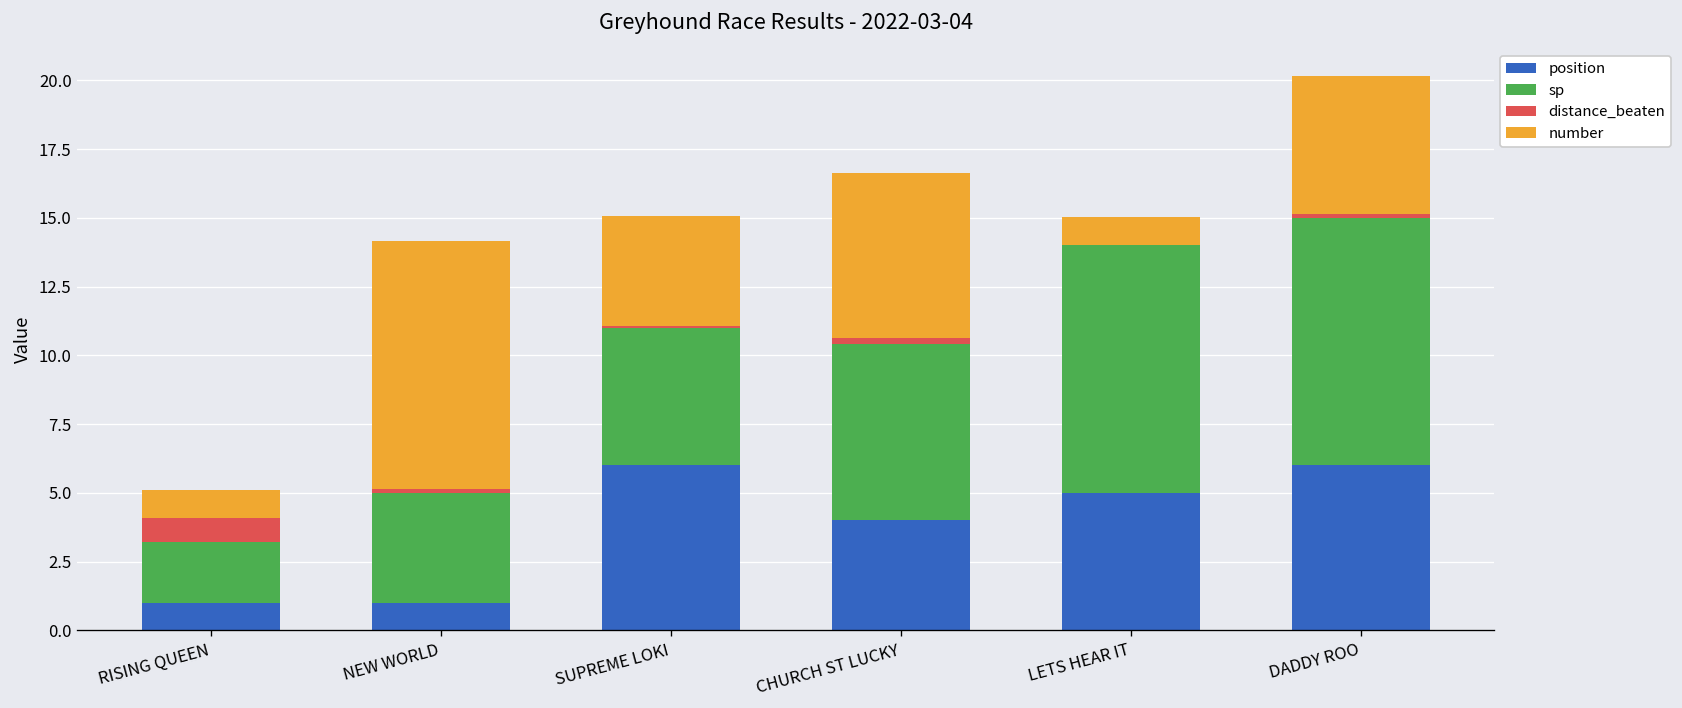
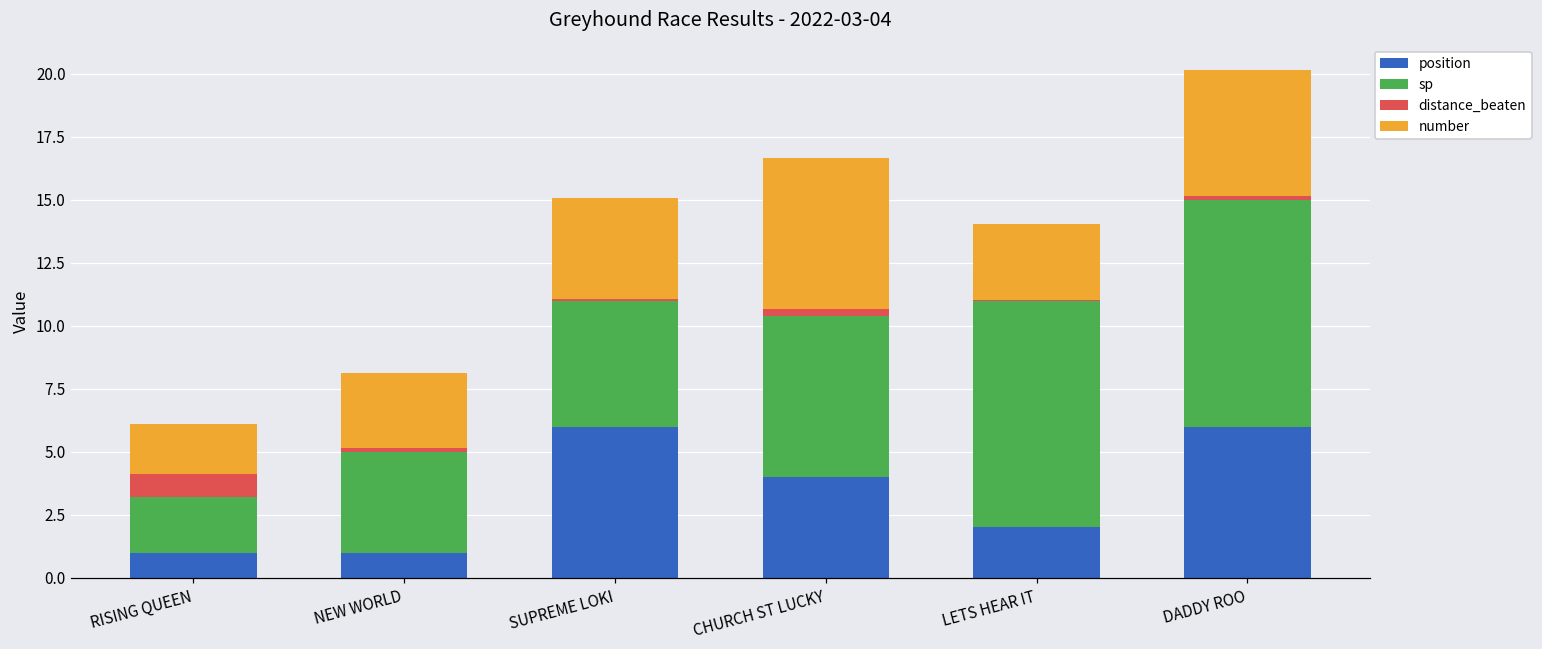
  {
    "position": {
      "RISING QUEEN": 1,
      "NEW WORLD": 1,
      "SUPREME LOKI": 6,
      "CHURCH ST LUCKY": 4,
-     "LETS HEAR IT": 5,
+     "LETS HEAR IT": 2,
      "DADDY ROO": 6
    },
    "sp": {
      "RISING QUEEN": 2.2,
      "NEW WORLD": 4,
      "SUPREME LOKI": 5,
      "CHURCH ST LUCKY": 6.4,
      "LETS HEAR IT": 9,
      "DADDY ROO": 9
    },
    "distance_beaten": {
      "RISING QUEEN": 1,
      "NEW WORLD": 0.1,
      "CHURCH ST LUCKY": 0.2,
      "DADDY ROO": 0.1
    },
    "number": {
-     "RISING QUEEN": 1,
-     "NEW WORLD": 9,
+     "RISING QUEEN": 2,
+     "NEW WORLD": 3,
      "SUPREME LOKI": 4,
      "CHURCH ST LUCKY": 6,
-     "LETS HEAR IT": 1,
+     "LETS HEAR IT": 3,
      "DADDY ROO": 5
    }
  }
